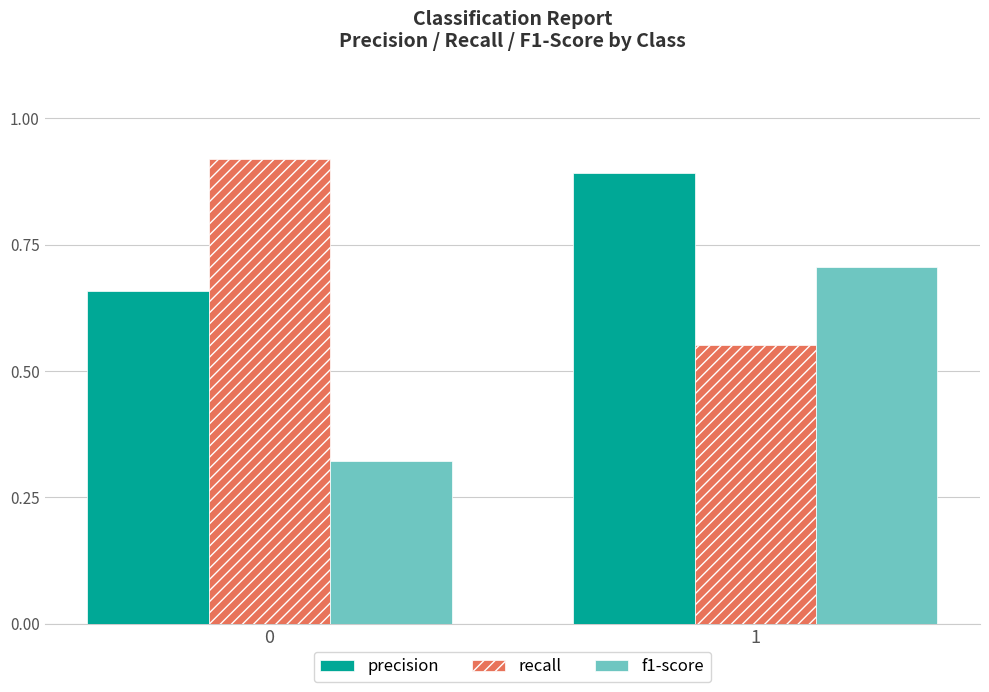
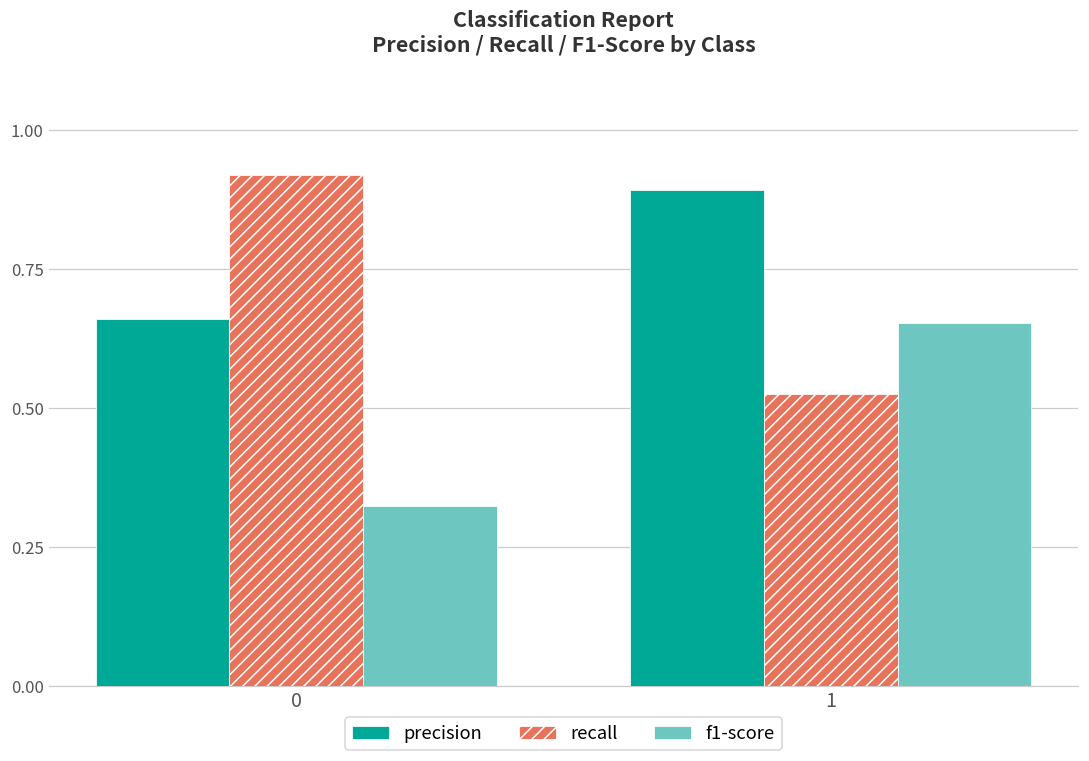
  {
    "precision": {
      "0": 0.66,
      "1": 0.89
    },
    "recall": {
      "0": 0.92,
-     "1": 0.55
+     "1": 0.52
    },
    "f1-score": {
      "0": 0.32,
-     "1": 0.71
+     "1": 0.65
    }
  }
